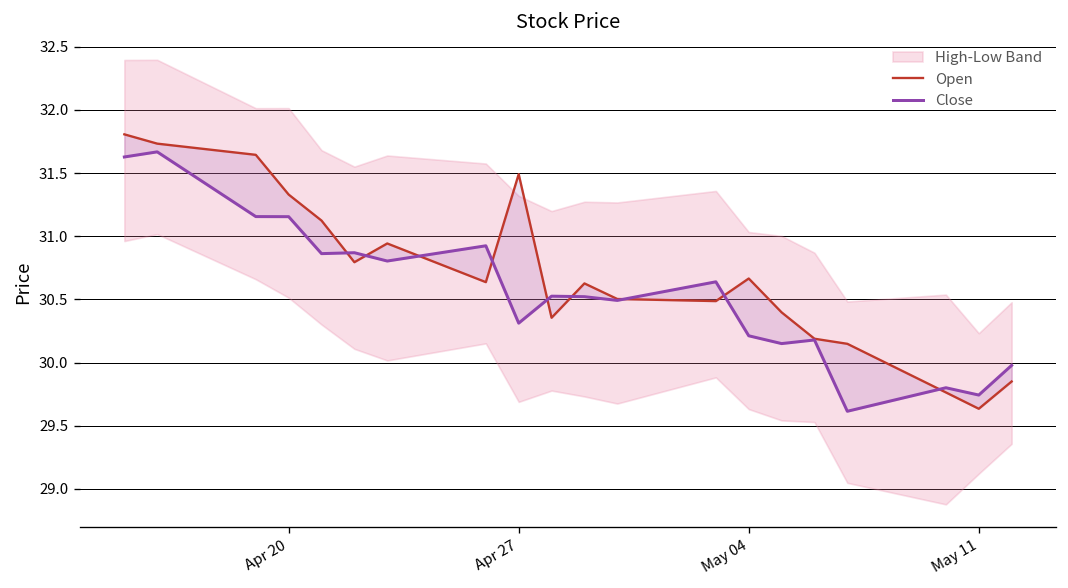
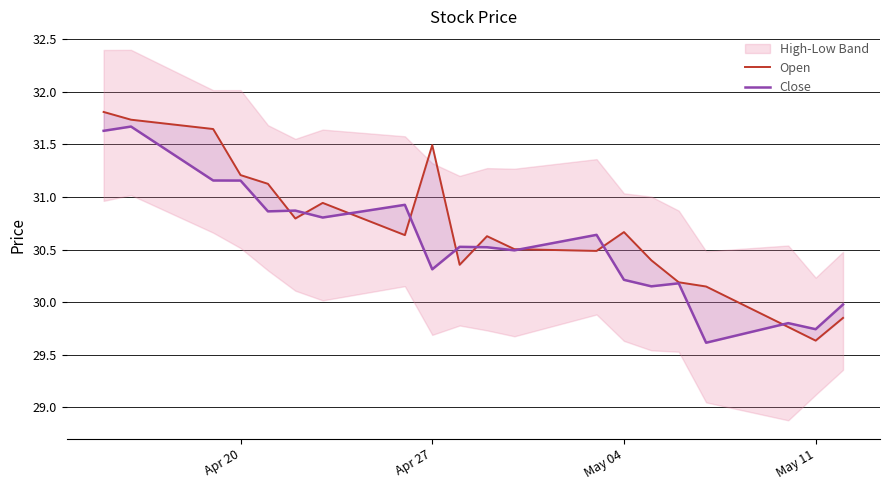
  {
    "Open": {
-     "Apr 20": 31.33,
+     "Apr 20": 31.21,
      "May 11": 29.63
    }
  }
